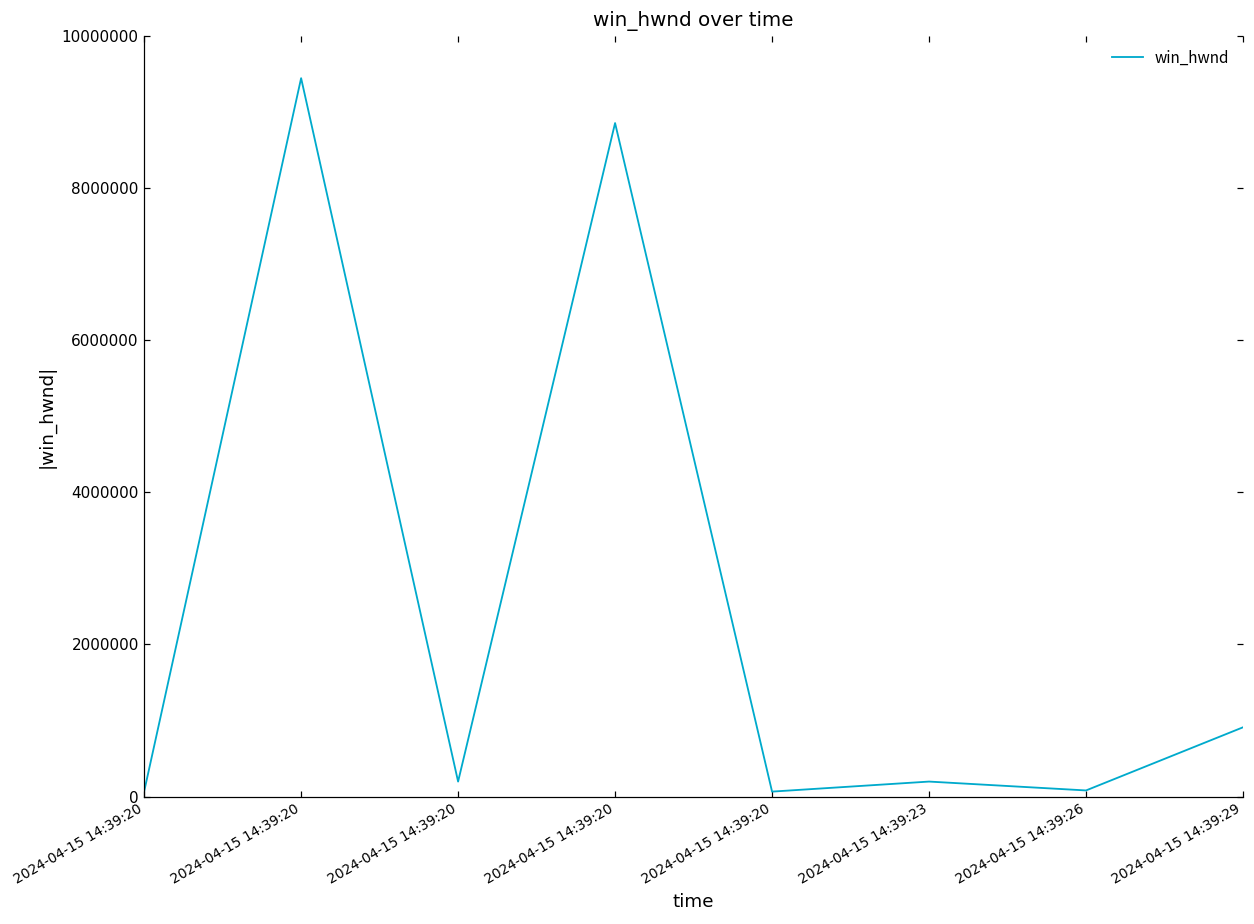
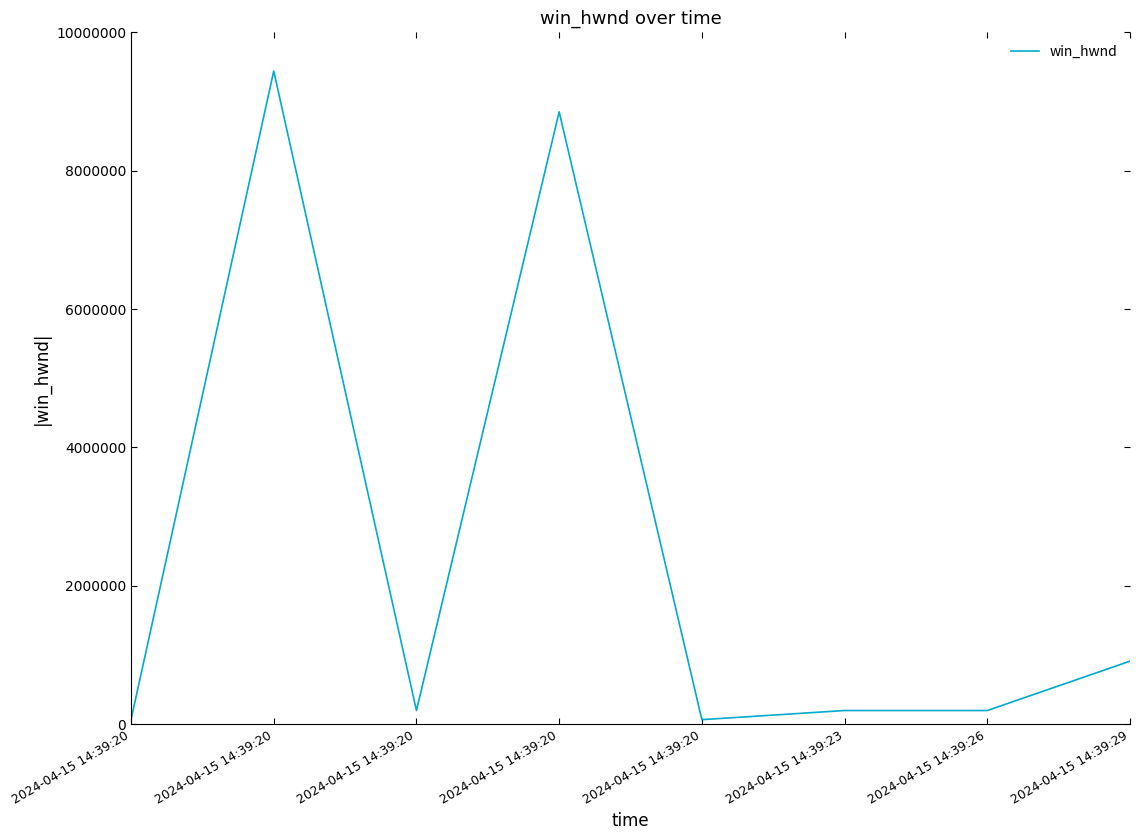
  {
    "2024-04-15 14:39:23": 200000,
-   "2024-04-15 14:39:26": 100000,
+   "2024-04-15 14:39:26": 200000,
    "2024-04-15 14:39:29": 900000
  }
